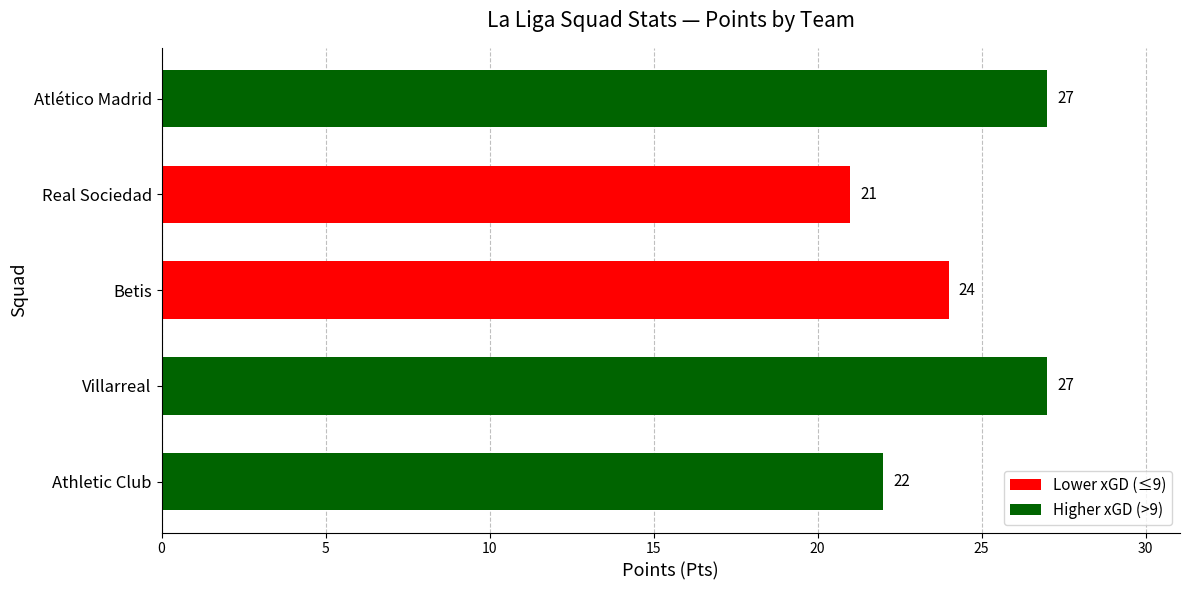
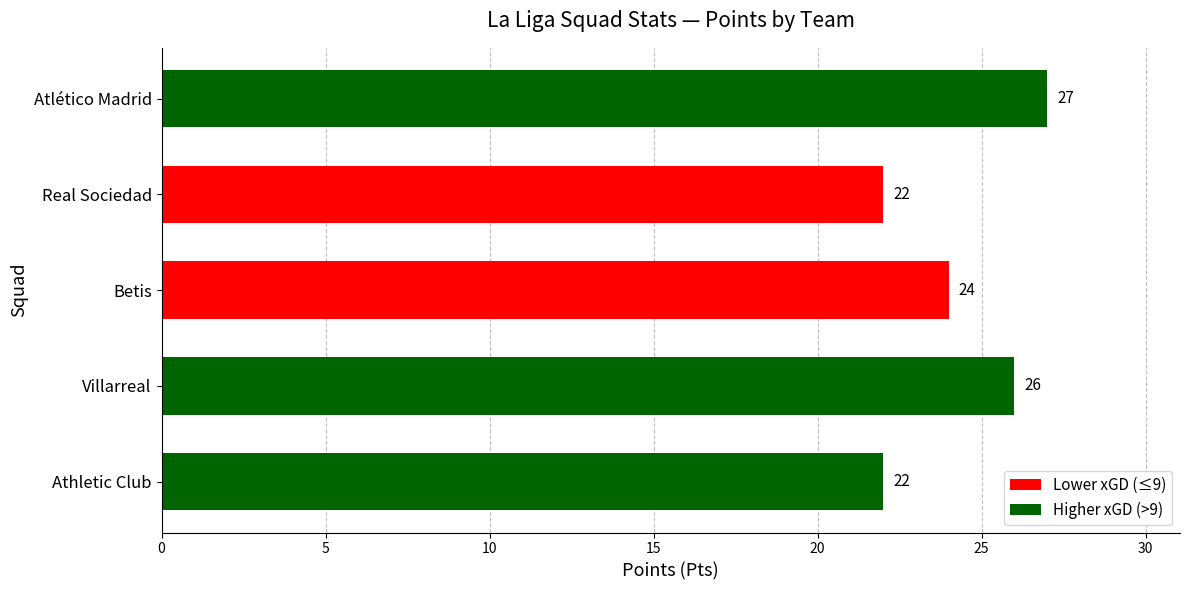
  {
    "Atlético Madrid": 27,
-   "Real Sociedad": 21,
+   "Real Sociedad": 22,
    "Betis": 24,
-   "Villarreal": 27,
+   "Villarreal": 26,
    "Athletic Club": 22
  }
